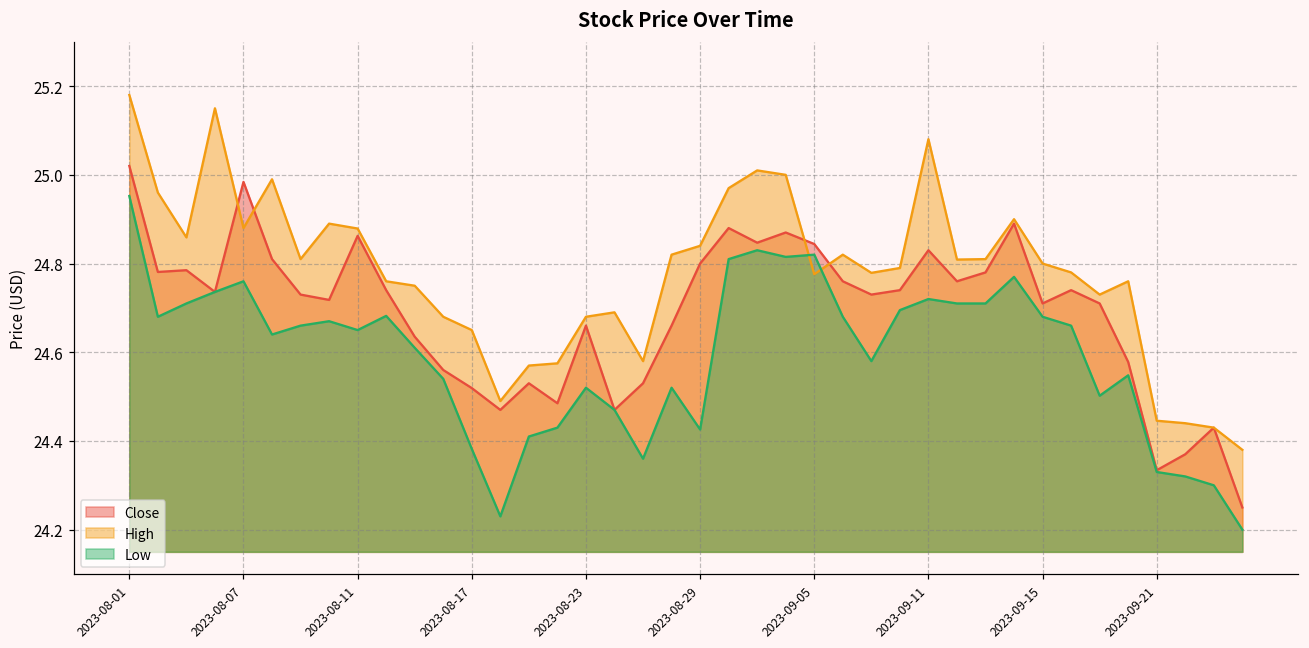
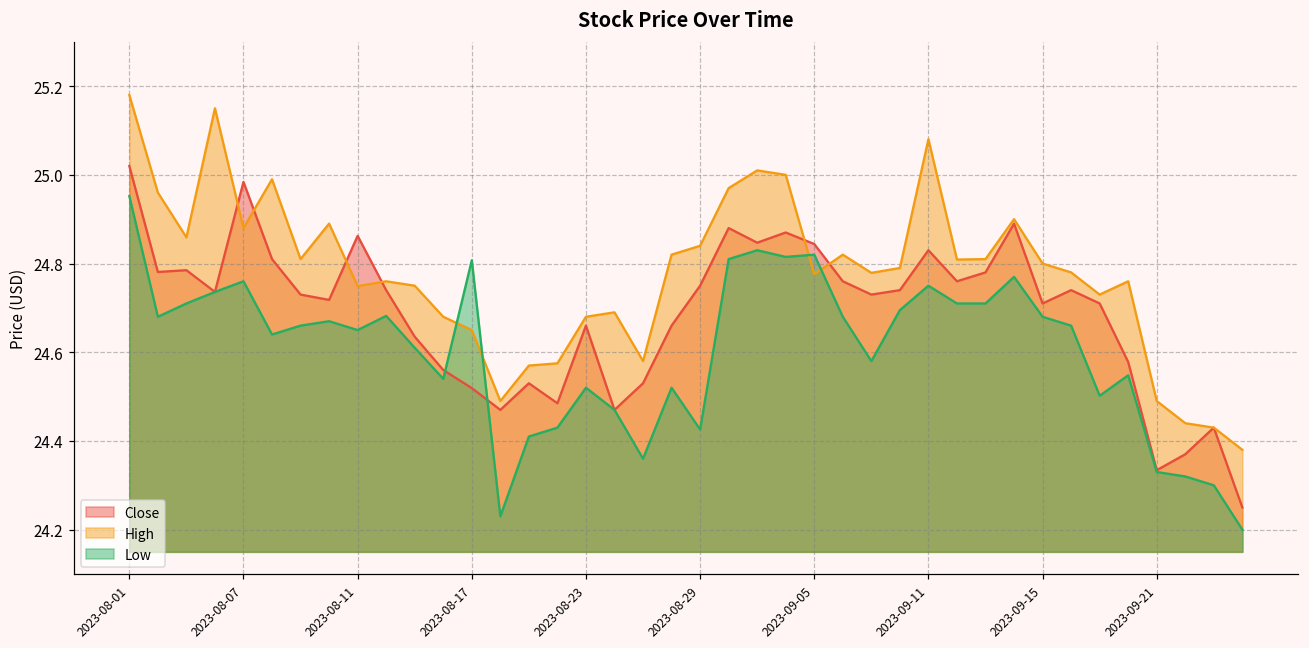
  {
    "Close": {
      "2023-08-01": 25.02,
      "2023-08-07": 24.98,
      "2023-08-11": 24.86,
      "2023-08-17": 24.52,
      "2023-08-23": 24.66,
-     "2023-08-29": 24.80,
+     "2023-08-29": 24.75,
      "2023-09-05": 24.84,
      "2023-09-11": 24.83,
      "2023-09-15": 24.71
    },
    "High": {
      "2023-08-01": 25.18,
      "2023-08-07": 24.88,
-     "2023-08-11": 24.88,
+     "2023-08-11": 24.75,
      "2023-08-17": 24.65,
      "2023-08-23": 24.68,
      "2023-08-29": 24.84,
      "2023-09-05": 24.78,
      "2023-09-11": 25.08,
      "2023-09-15": 24.80,
-     "2023-09-21": 24.45
+     "2023-09-21": 24.49
    },
    "Low": {
      "2023-08-01": 24.95,
      "2023-08-07": 24.76,
      "2023-08-11": 24.65,
-     "2023-08-17": 24.38,
+     "2023-08-17": 24.81,
      "2023-08-23": 24.52,
      "2023-08-29": 24.43,
      "2023-09-05": 24.82,
-     "2023-09-11": 24.72,
+     "2023-09-11": 24.75,
      "2023-09-15": 24.68
    }
  }
